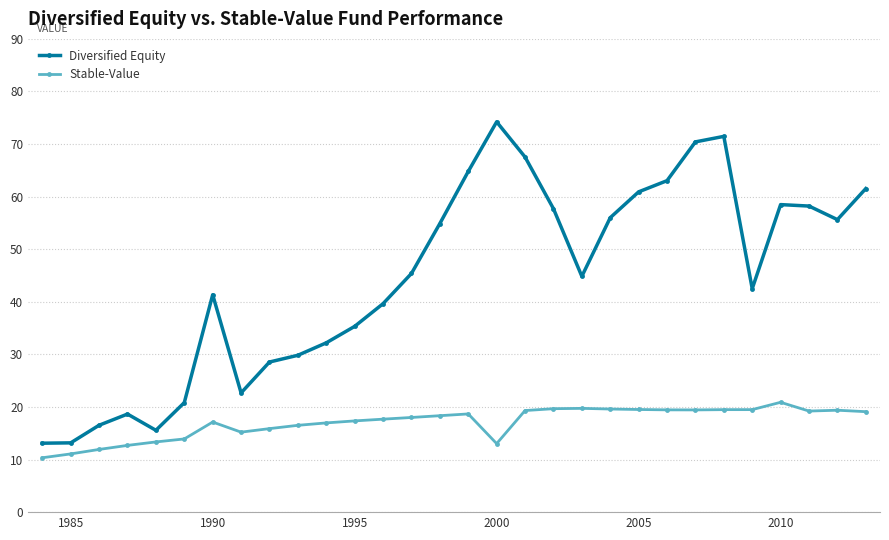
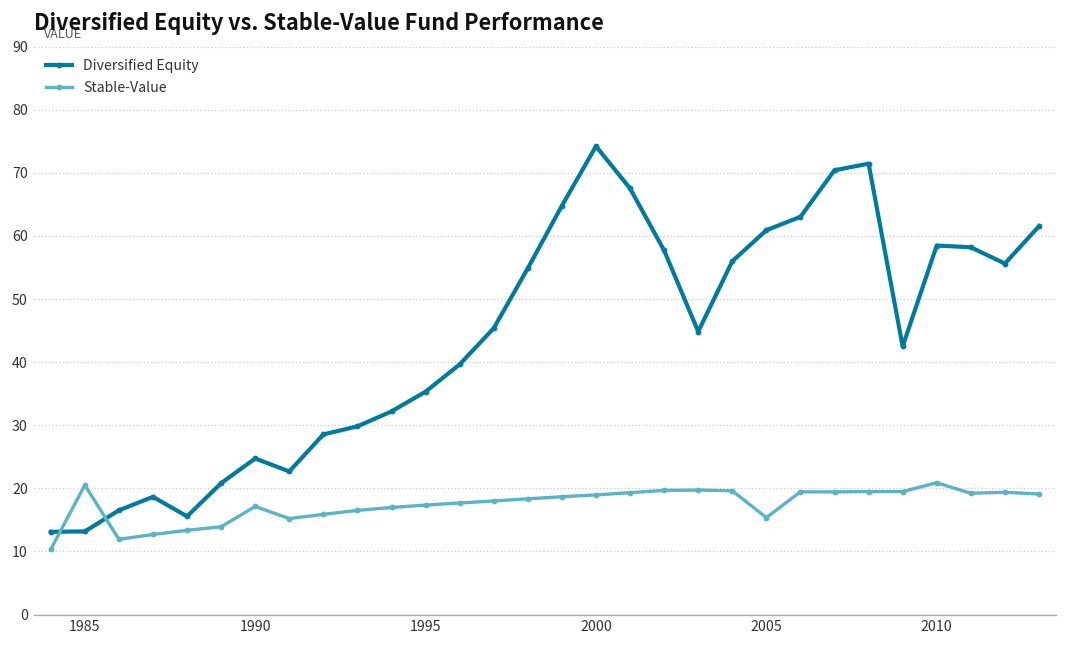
  {
    "Diversified Equity": {
      "1985": 13,
-     "1990": 41,
+     "1990": 25,
      "1995": 35,
      "2000": 74,
      "2005": 61,
      "2010": 58
    },
    "Stable-Value": {
-     "1985": 11,
+     "1985": 21,
      "1990": 17,
      "1995": 17,
-     "2000": 13,
-     "2005": 20,
+     "2000": 19,
+     "2005": 15,
      "2010": 21
    }
  }
